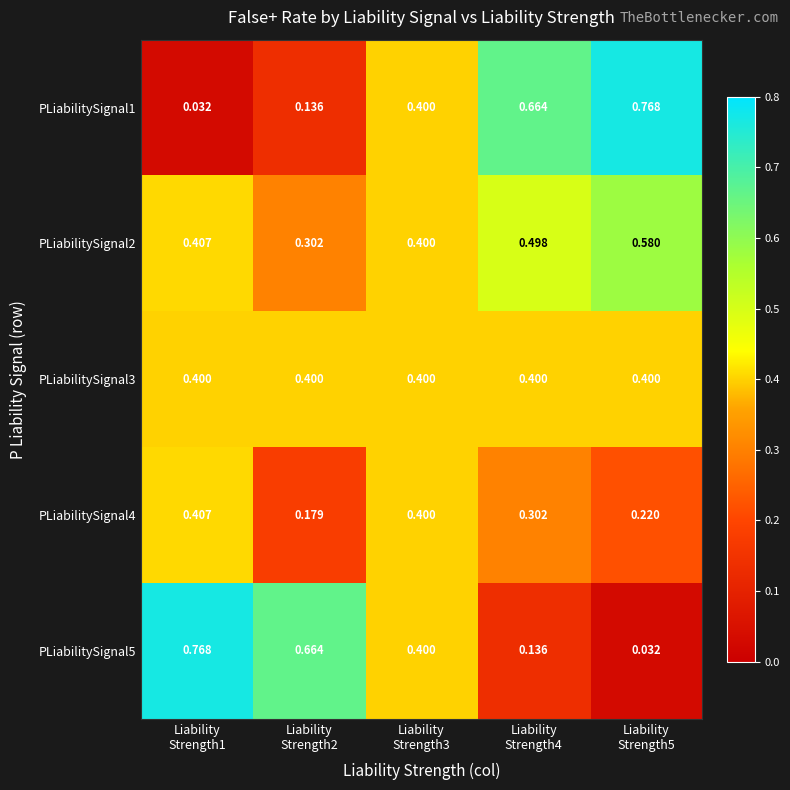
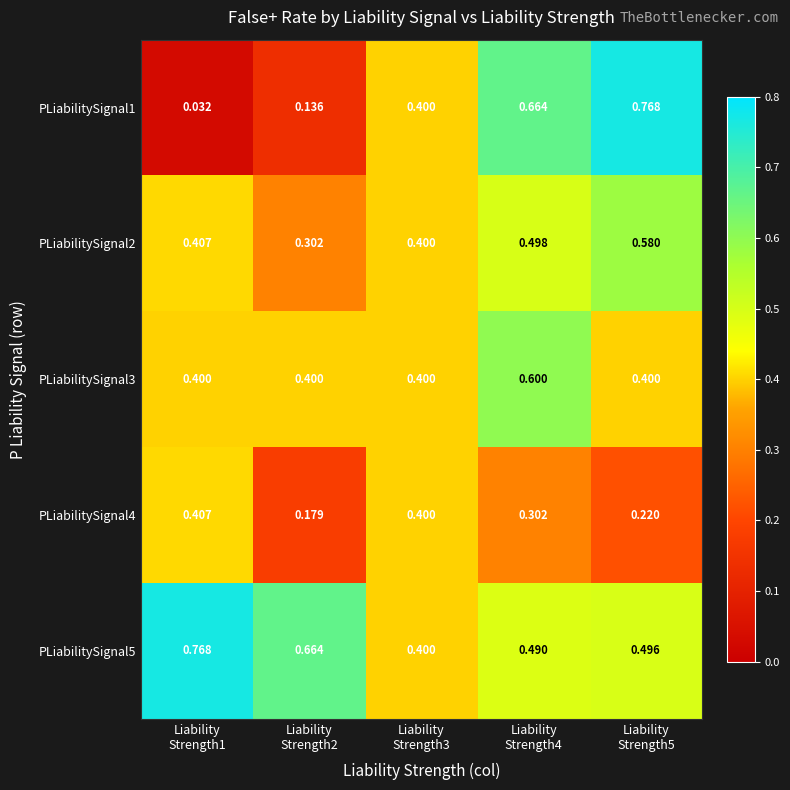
  {
    "PLiabilitySignal1": {
      "Liability Strength1": 0.032,
      "Liability Strength2": 0.136,
      "Liability Strength3": 0.400,
      "Liability Strength4": 0.664,
      "Liability Strength5": 0.768
    },
    "PLiabilitySignal2": {
      "Liability Strength1": 0.407,
      "Liability Strength2": 0.302,
      "Liability Strength3": 0.400,
      "Liability Strength4": 0.498,
      "Liability Strength5": 0.580
    },
    "PLiabilitySignal3": {
      "Liability Strength1": 0.400,
      "Liability Strength2": 0.400,
      "Liability Strength3": 0.400,
-     "Liability Strength4": 0.400,
+     "Liability Strength4": 0.600,
      "Liability Strength5": 0.400
    },
    "PLiabilitySignal4": {
      "Liability Strength1": 0.407,
      "Liability Strength2": 0.179,
      "Liability Strength3": 0.400,
      "Liability Strength4": 0.302,
      "Liability Strength5": 0.220
    },
    "PLiabilitySignal5": {
      "Liability Strength1": 0.768,
      "Liability Strength2": 0.664,
      "Liability Strength3": 0.400,
-     "Liability Strength4": 0.136,
-     "Liability Strength5": 0.032
+     "Liability Strength4": 0.490,
+     "Liability Strength5": 0.496
    }
  }
